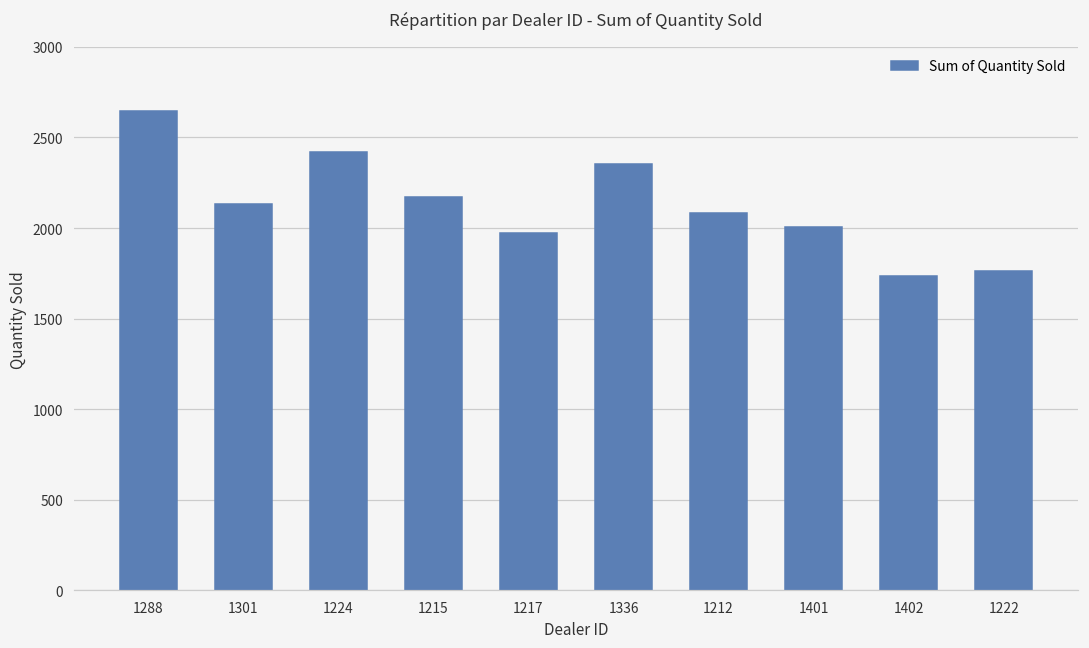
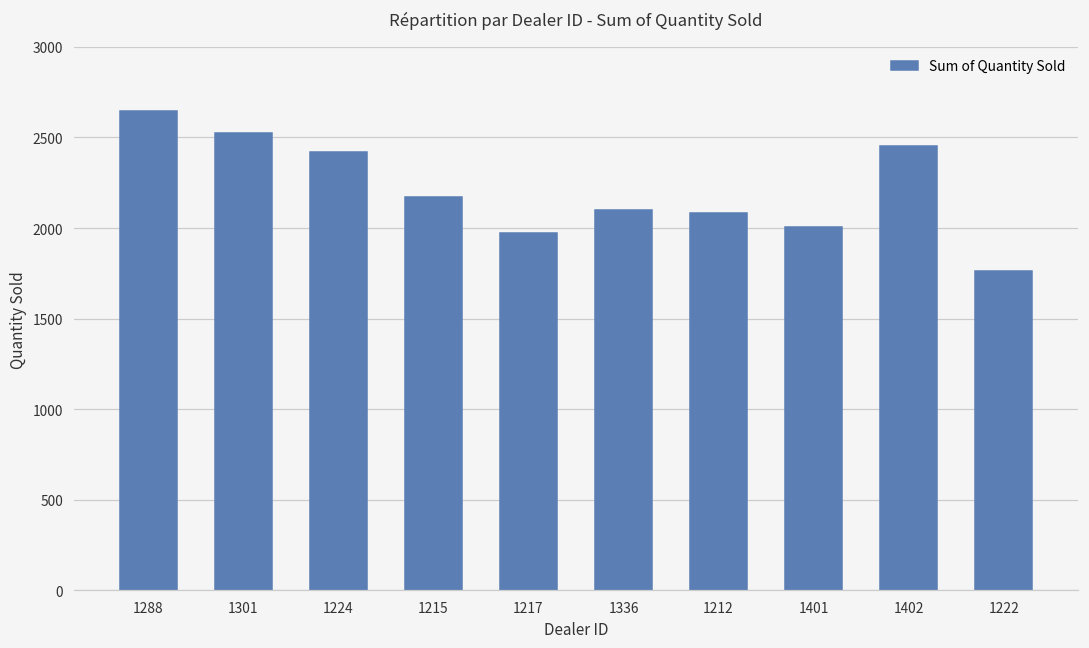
  {
    "1288": 2640,
-   "1301": 2130,
+   "1301": 2520,
    "1224": 2420,
    "1215": 2170,
    "1217": 1970,
-   "1336": 2350,
+   "1336": 2100,
    "1212": 2080,
    "1401": 2010,
-   "1402": 1740,
+   "1402": 2450,
    "1222": 1760
  }
